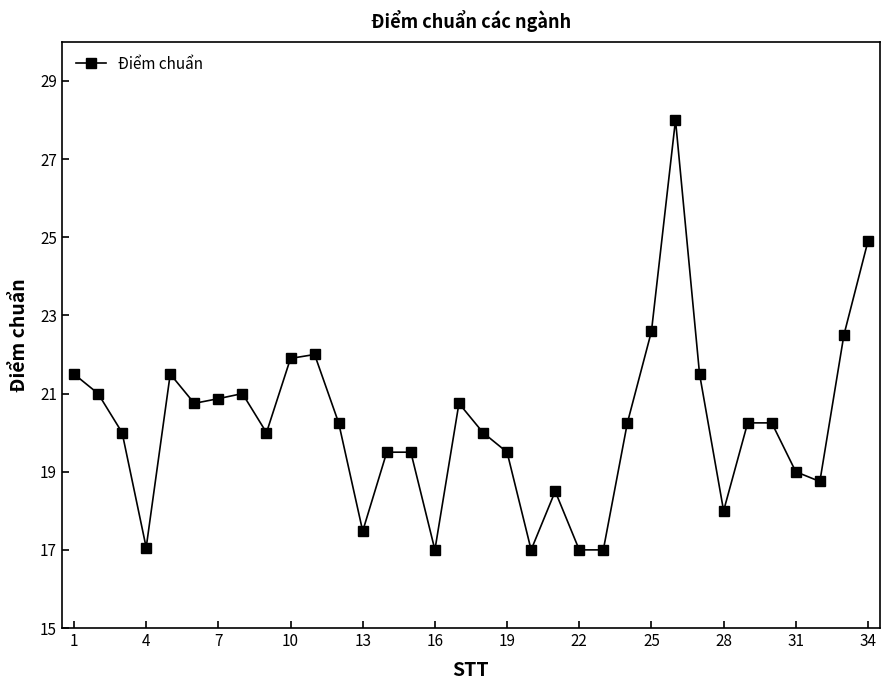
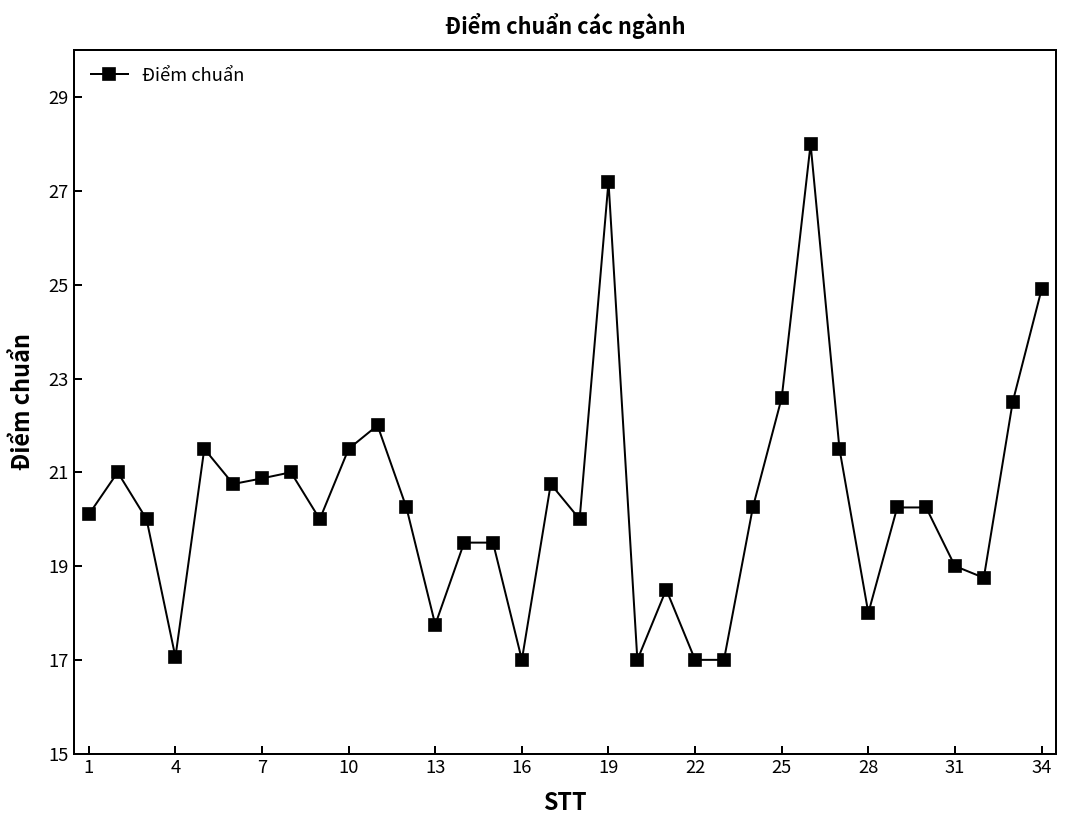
  {
-   "1": 21.5,
+   "1": 20.1,
    "4": 17.1,
    "7": 20.9,
-   "10": 21.9,
-   "13": 17.5,
+   "10": 21.5,
+   "13": 17.8,
    "16": 17.0,
-   "19": 19.5,
+   "19": 27.2,
    "22": 17.0,
    "25": 22.6,
    "28": 18.0,
    "31": 19.0,
    "34": 24.9
  }
